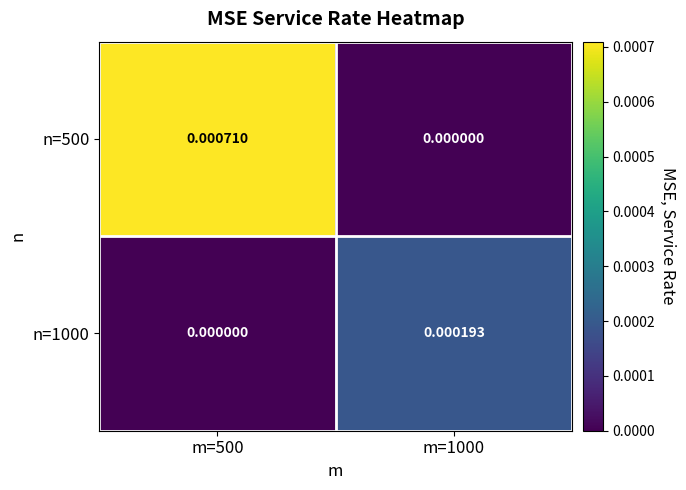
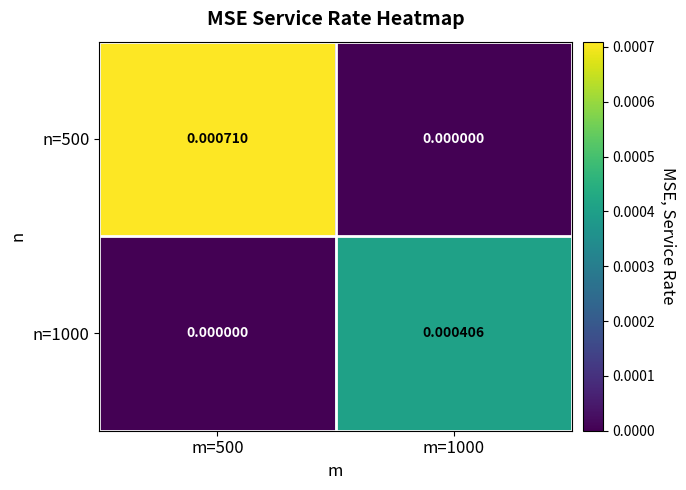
  {
    "n=500": {
      "m=500": 0.000710,
      "m=1000": 0.000000
    },
    "n=1000": {
      "m=500": 0.000000,
-     "m=1000": 0.000193
+     "m=1000": 0.000406
    }
  }
